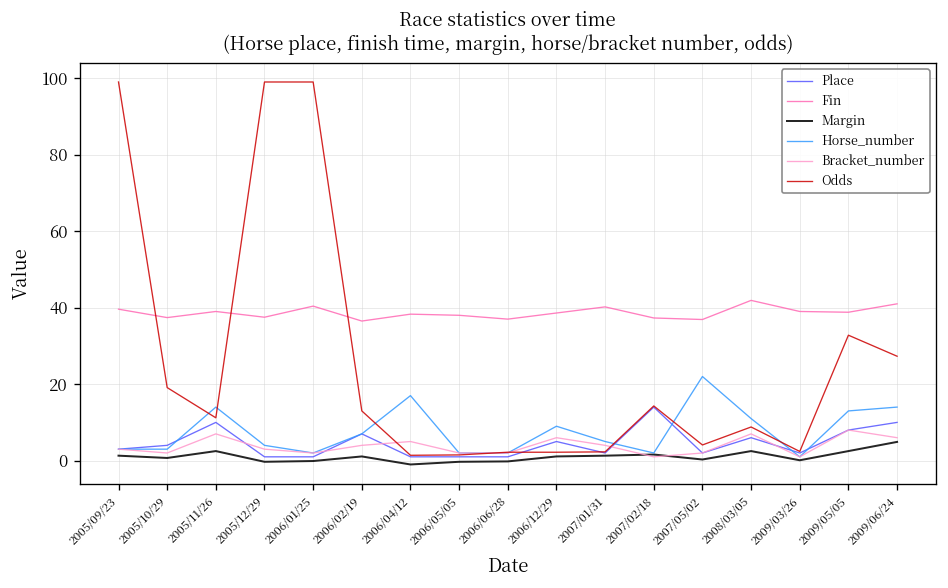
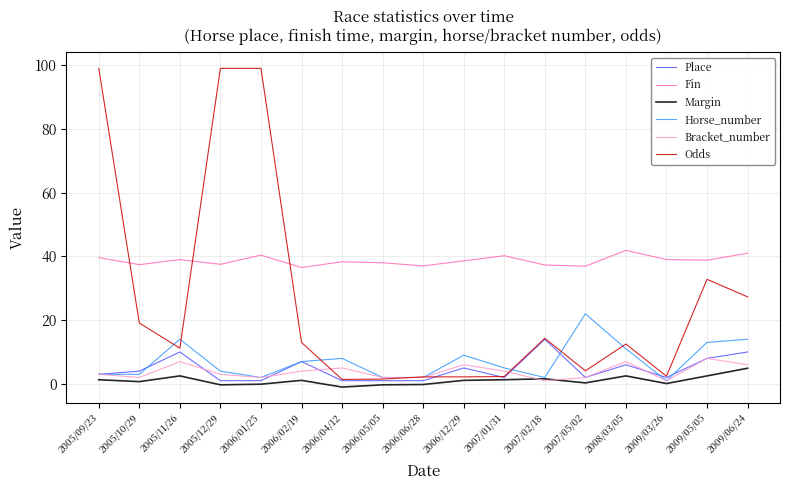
  {
    "Place": {
      "2005/10/29": 4,
      "2005/11/26": 10,
      "2005/12/29": 1,
      "2006/01/25": 1,
      "2006/06/28": 1,
      "2006/12/29": 5,
      "2008/03/05": 6,
      "2009/06/24": 10
    },
    "Margin": {
      "2005/09/23": 1,
      "2005/10/29": 1,
      "2005/11/26": 3,
      "2005/12/29": 0,
      "2006/01/25": 0,
      "2006/02/19": 1,
      "2006/04/12": -1,
      "2006/05/05": 0,
      "2006/06/28": 0,
      "2006/12/29": 1,
      "2007/05/02": 0,
      "2008/03/05": 3,
      "2009/03/26": 0,
      "2009/05/05": 3,
      "2009/06/24": 5
    },
    "Horse_number": {
      "2005/10/29": 3,
      "2005/11/26": 14,
      "2005/12/29": 4,
-     "2006/04/12": 17,
+     "2006/04/12": 8,
      "2006/12/29": 9,
      "2007/01/31": 5,
      "2007/05/02": 22,
      "2008/03/05": 11,
      "2009/05/05": 13,
      "2009/06/24": 14
    },
    "Odds": {
      "2005/09/23": 99,
      "2005/10/29": 19,
      "2005/11/26": 11,
      "2005/12/29": 99,
      "2006/01/25": 99,
      "2006/02/19": 13,
      "2006/12/29": 2,
      "2007/05/02": 4,
-     "2008/03/05": 9,
+     "2008/03/05": 13,
      "2009/05/05": 33,
      "2009/06/24": 27
    }
  }
